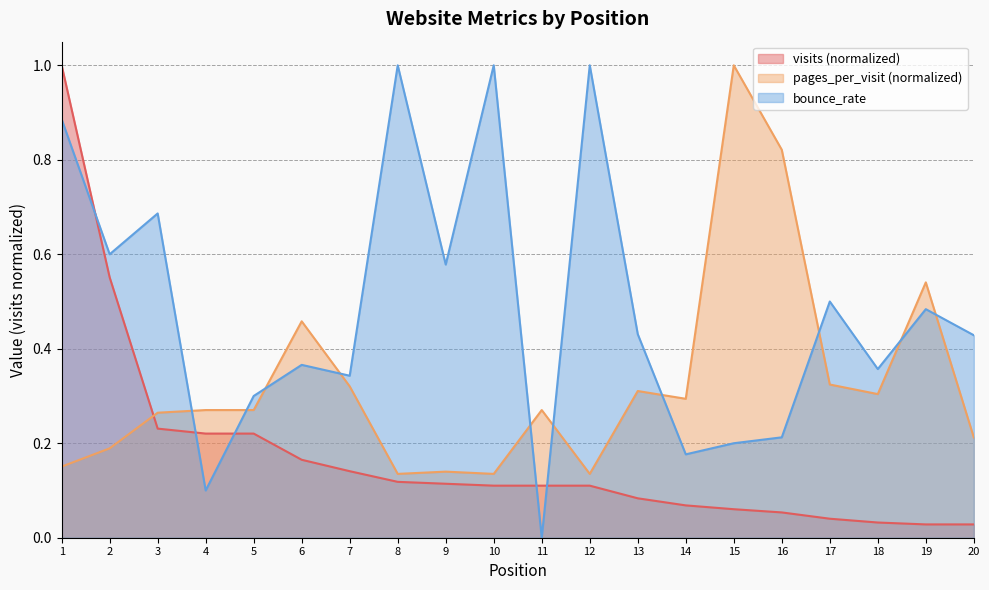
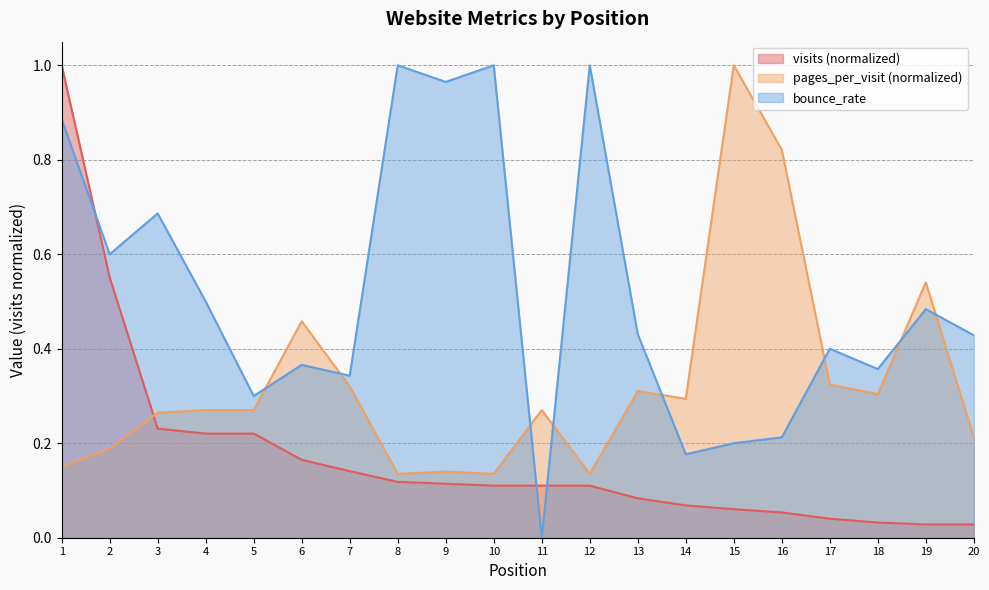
  {
    "bounce_rate": {
      "1": 0.89,
      "2": 0.60,
      "3": 0.69,
-     "4": 0.1,
+     "4": 0.5,
      "5": 0.30,
      "6": 0.37,
      "7": 0.34,
      "8": 1.00,
-     "9": 0.58,
+     "9": 0.96,
      "10": 1.00,
      "11": 0.00,
      "12": 1.00,
      "13": 0.43,
      "14": 0.18,
      "15": 0.20,
      "16": 0.21,
-     "17": 0.5,
+     "17": 0.4,
      "18": 0.36,
      "19": 0.48,
      "20": 0.43
    }
  }
